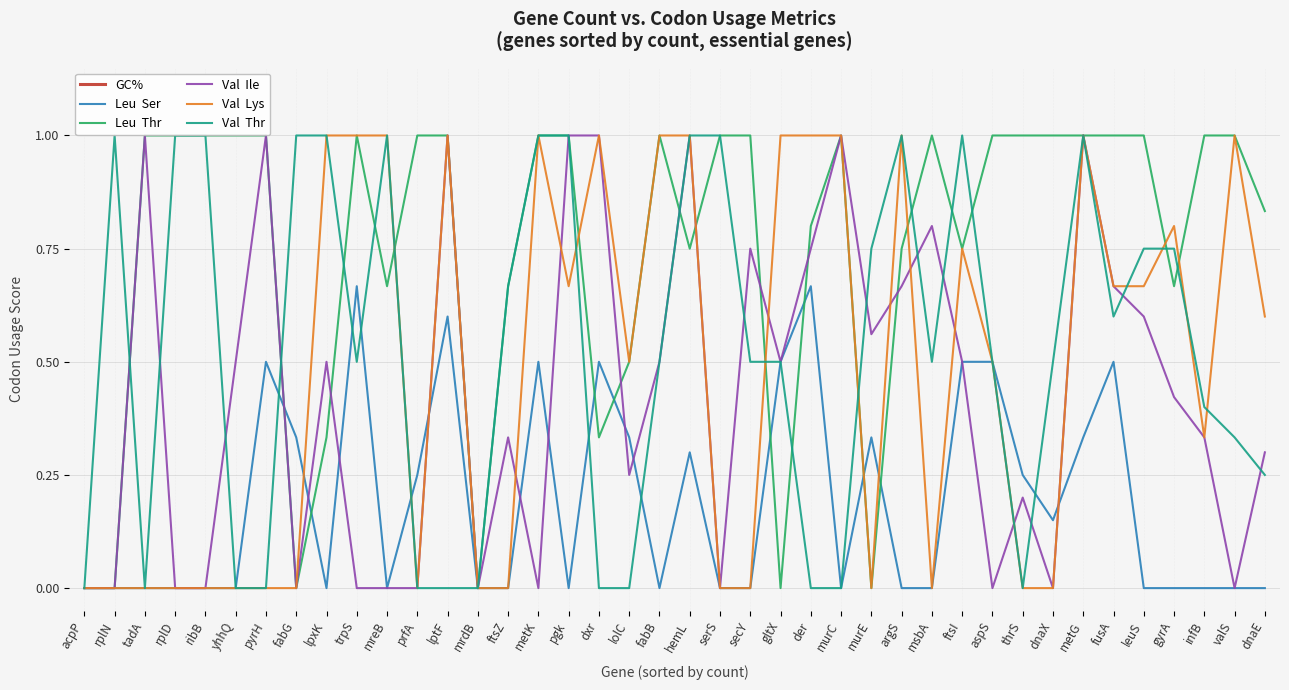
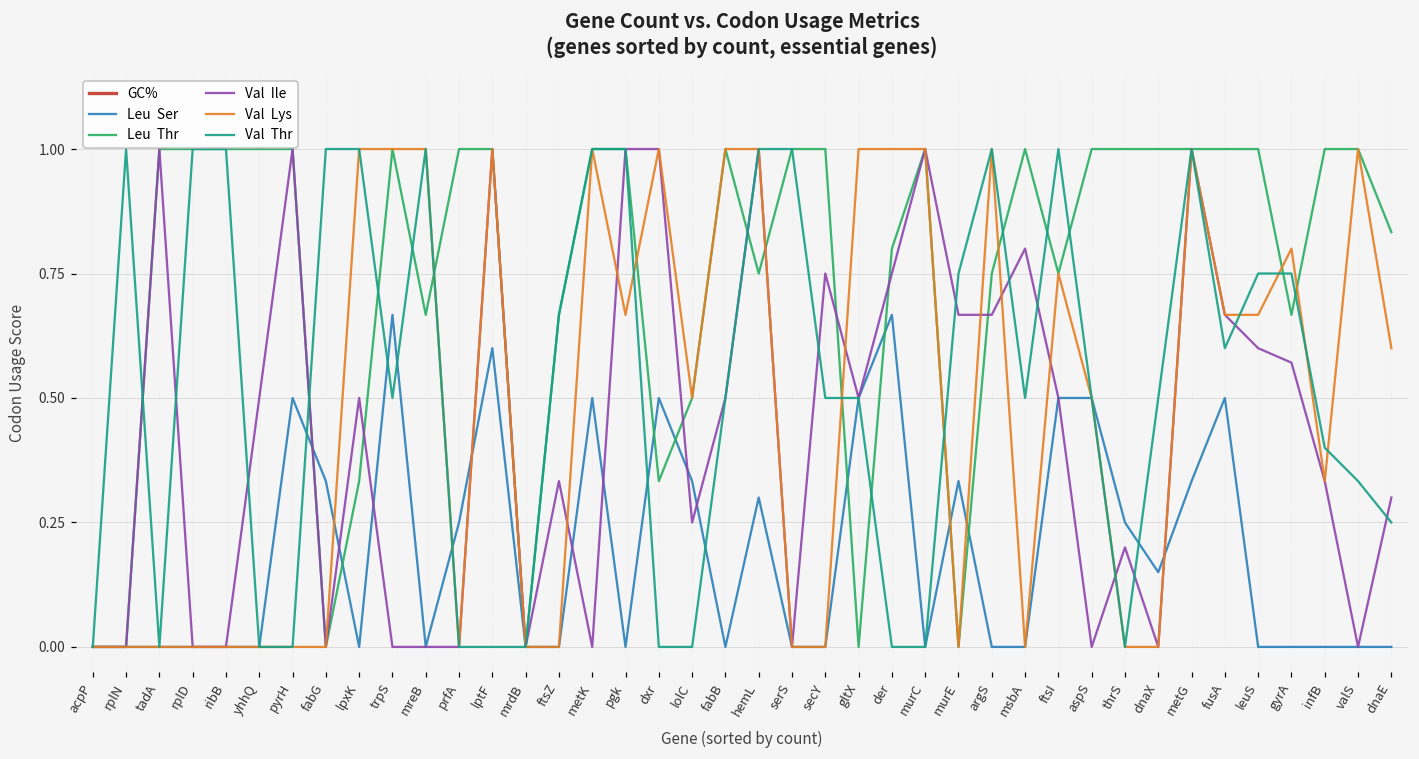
  {
    "Leu Ser": {
      "pyrH": 0.50,
      "fabG": 0.33,
      "lpxK": 0.00,
      "trpS": 0.67,
      "prfA": 0.25,
      "lptF": 0.60,
      "metK": 0.50,
      "pgk": 0.00,
      "dxr": 0.50,
      "lolC": 0.33,
      "fabB": 0.00,
      "hemL": 0.30,
      "der": 0.67,
      "murE": 0.33,
      "argS": 0.00,
      "thrS": 0.25,
      "dnaX": 0.15,
      "metG": 0.33,
      "fusA": 0.50,
      "leuS": 0.00,
      "gyrA": 0.00,
      "infB": 0.00,
      "dnaE": 0.00
    },
    "Val Ile": {
      "yhhQ": 0.50,
      "lpxK": 0.50,
      "trpS": 0.00,
      "ftsZ": 0.33,
      "metK": 0.00,
      "lolC": 0.25,
      "secY": 0.75,
      "der": 0.75,
-     "murE": 0.56,
+     "murE": 0.67,
      "argS": 0.67,
      "msbA": 0.80,
      "aspS": 0.00,
      "thrS": 0.20,
      "leuS": 0.60,
-     "gyrA": 0.42,
+     "gyrA": 0.57,
      "dnaE": 0.30
    },
    "Val Lys": {
      "pgk": 0.67,
      "gltX": 1.00,
      "der": 1.00,
      "leuS": 0.67,
      "gyrA": 0.80,
      "dnaE": 0.60
    }
  }
